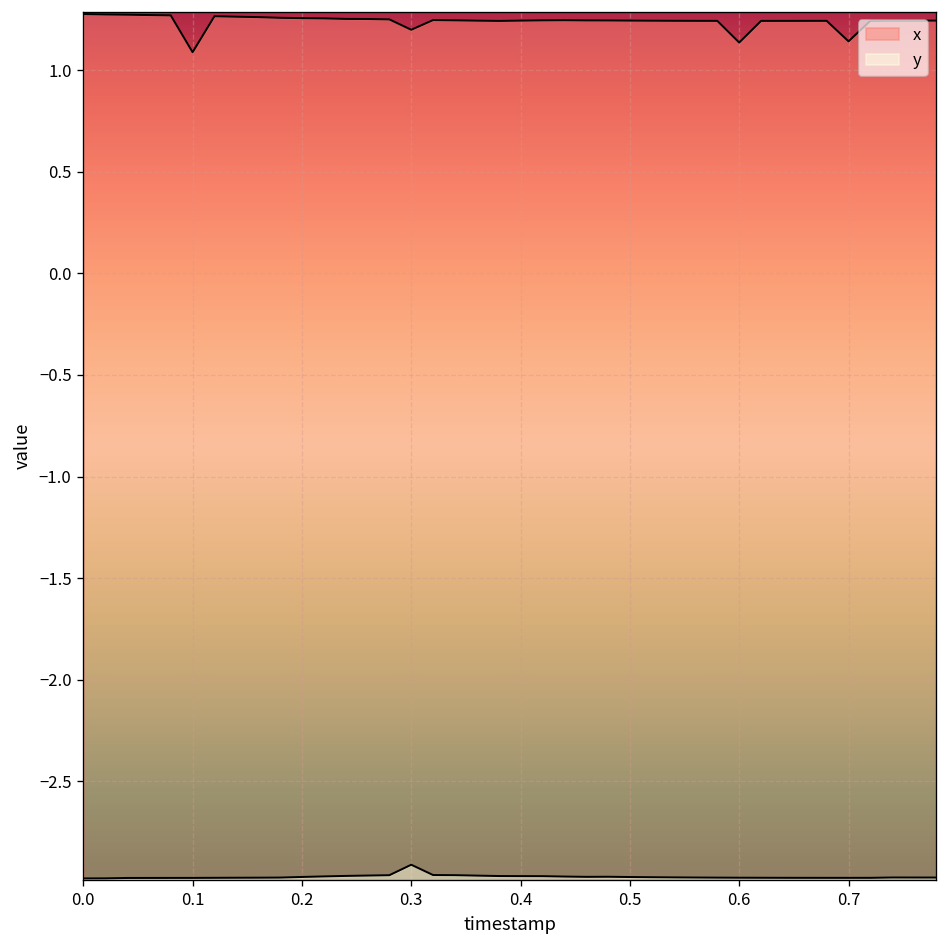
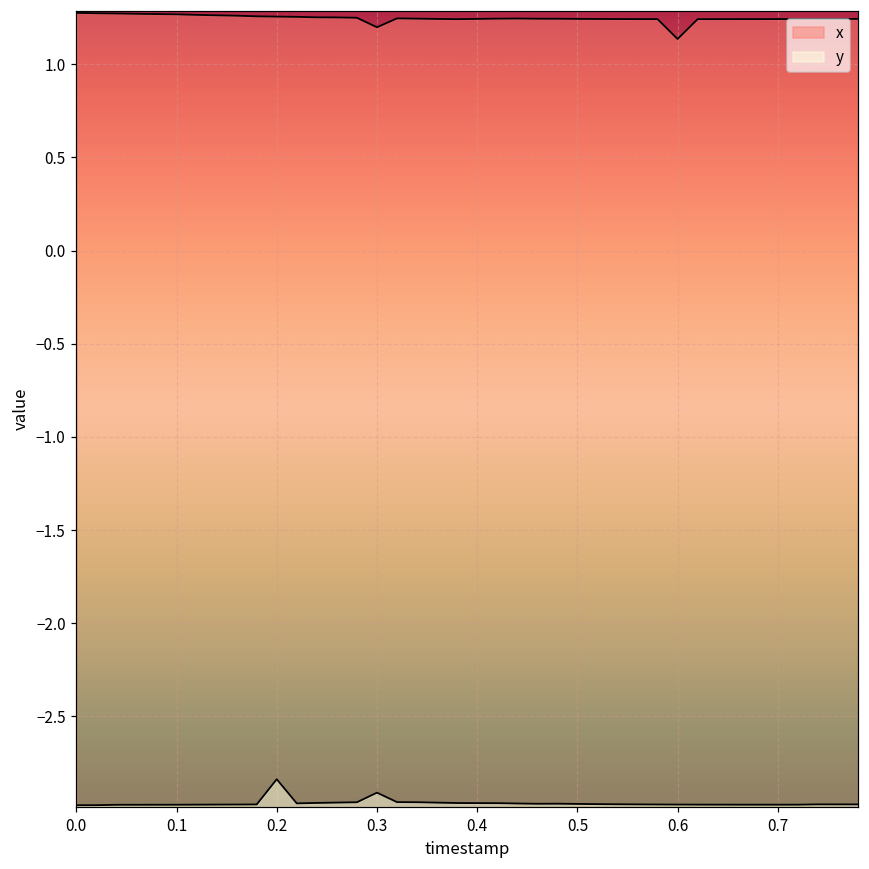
  {
    "x": {
      "0.0": 1.28,
-     "0.1": 1.09,
+     "0.1": 1.27,
      "0.2": 1.26,
      "0.3": 1.20,
      "0.4": 1.24,
      "0.5": 1.24,
      "0.6": 1.14,
-     "0.7": 1.14
+     "0.7": 1.24
    },
    "y": {
      "0.0": -2.98,
      "0.1": -2.97,
-     "0.2": -2.97,
+     "0.2": -2.84,
      "0.3": -2.91,
      "0.4": -2.97,
      "0.5": -2.97,
      "0.6": -2.97,
      "0.7": -2.97
    }
  }
